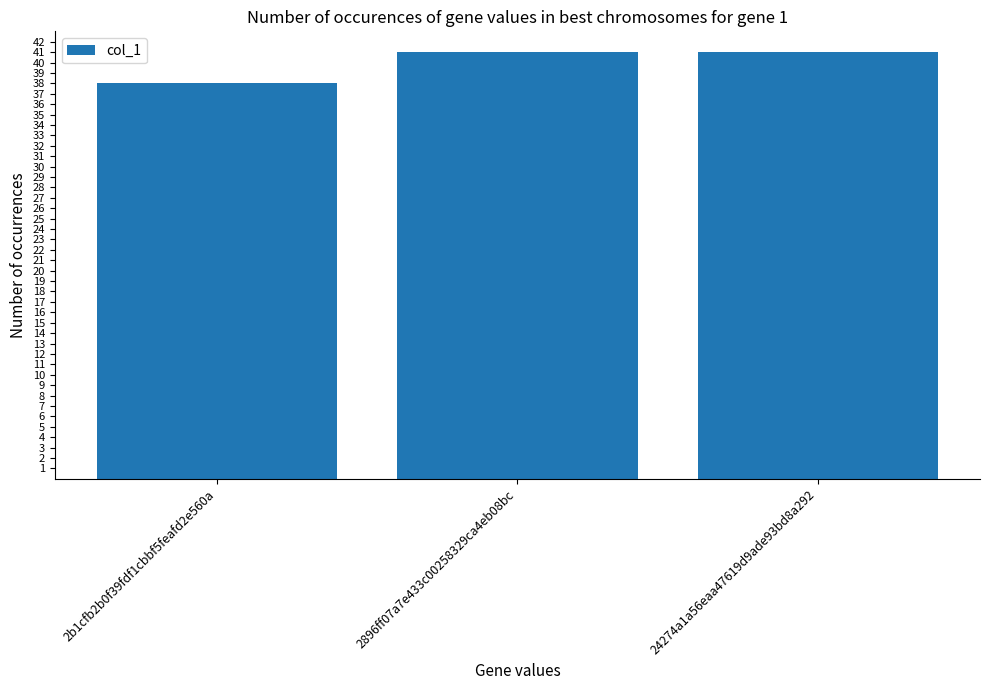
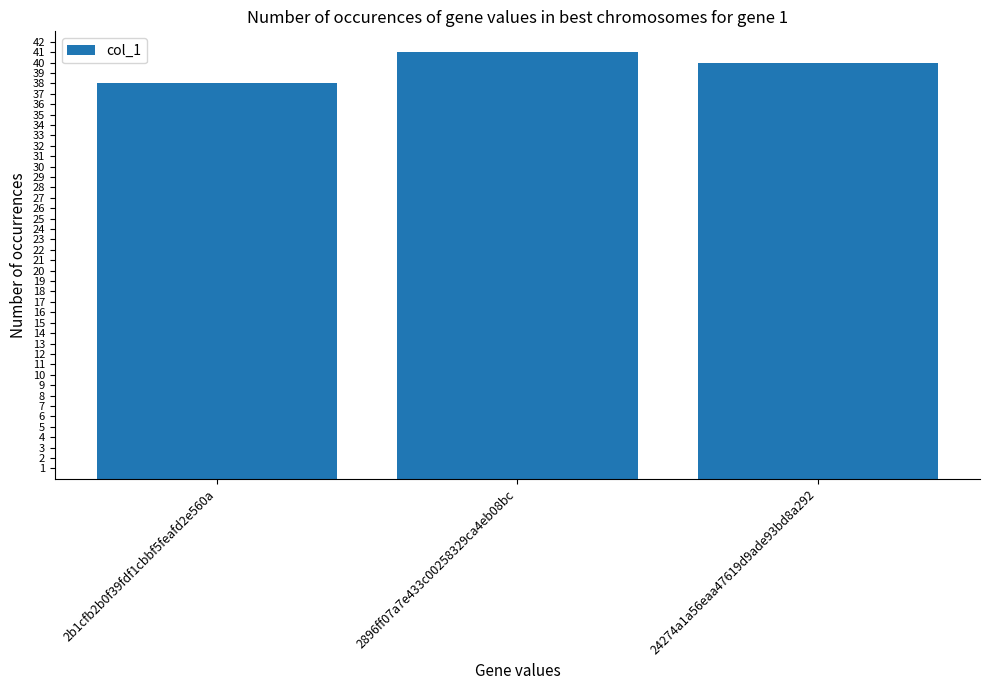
  {
    "2b1cfb2b0f39fdf1cbbf5feafd2e560a": 38,
    "2896ff07a7e433c00258329ca4eb08bc": 41,
-   "24274a1a56eaa47619d9ade93bd8a292": 41
+   "24274a1a56eaa47619d9ade93bd8a292": 40
  }
